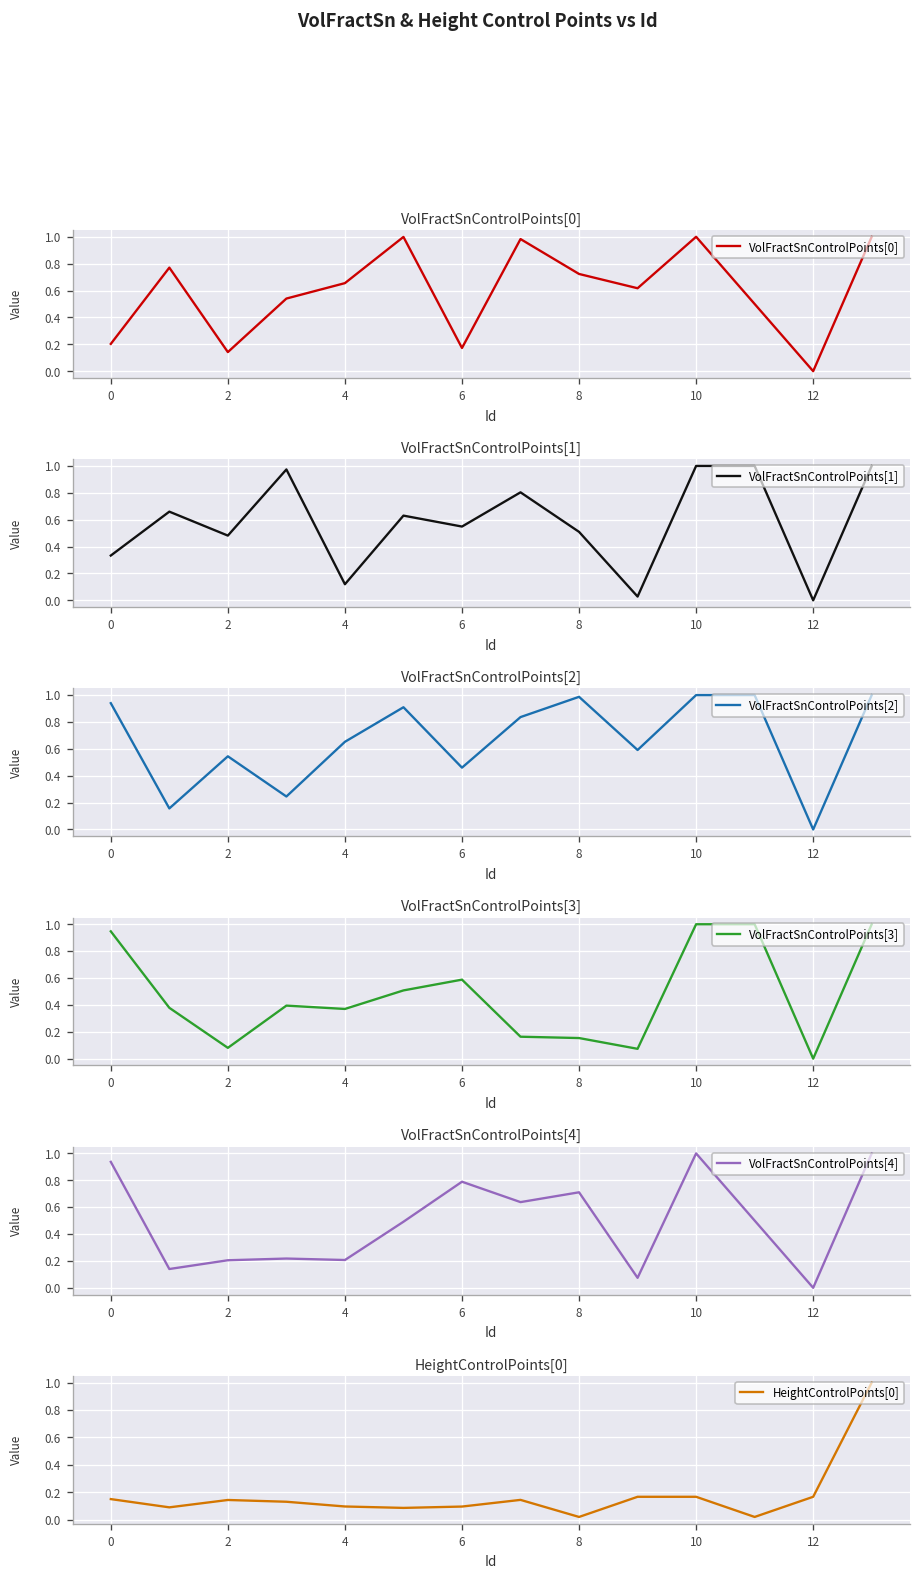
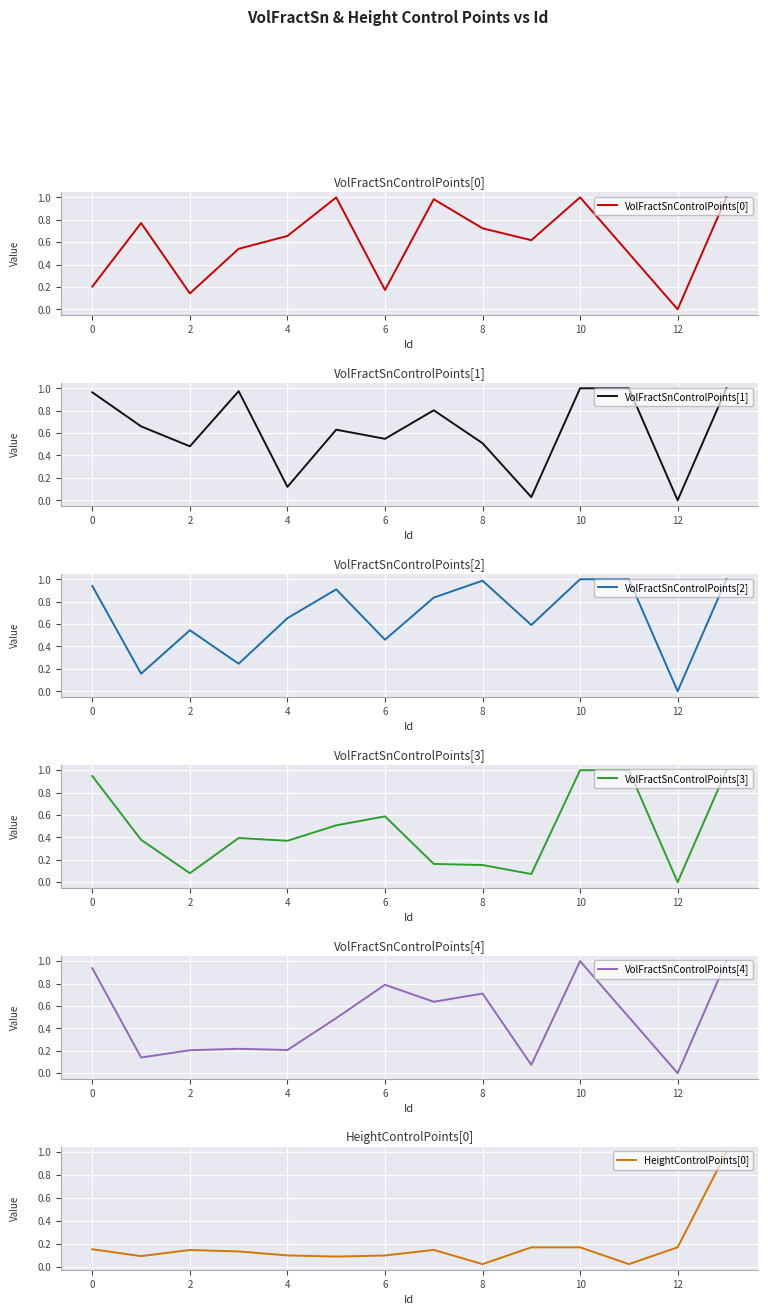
  {
    "VolFractSnControlPoints[0]": {
      "0": 0.20,
      "2": 0.14,
      "4": 0.66,
      "6": 0.17,
      "8": 0.72,
      "10": 1.00,
      "12": 0.00
    },
    "VolFractSnControlPoints[1]": {
-     "0": 0.33,
+     "0": 0.96,
      "2": 0.48,
      "4": 0.12,
      "6": 0.55,
      "8": 0.51,
      "10": 1.00,
      "12": 0.00
    },
    "VolFractSnControlPoints[2]": {
      "0": 0.94,
      "2": 0.54,
      "4": 0.65,
      "6": 0.46,
      "8": 0.99,
      "10": 1.00,
      "12": 0.00
    },
    "VolFractSnControlPoints[3]": {
      "0": 0.95,
      "2": 0.08,
      "4": 0.37,
      "6": 0.59,
      "8": 0.15,
      "10": 1.00,
      "12": 0.00
    },
    "VolFractSnControlPoints[4]": {
      "0": 0.94,
      "2": 0.20,
      "4": 0.21,
      "6": 0.79,
      "8": 0.71,
      "10": 1.00,
      "12": 0.00
    },
    "HeightControlPoints[0]": {
      "0": 0.15,
      "2": 0.15,
      "4": 0.10,
      "6": 0.10,
      "8": 0.02,
      "10": 0.17,
      "12": 0.17
    }
  }
